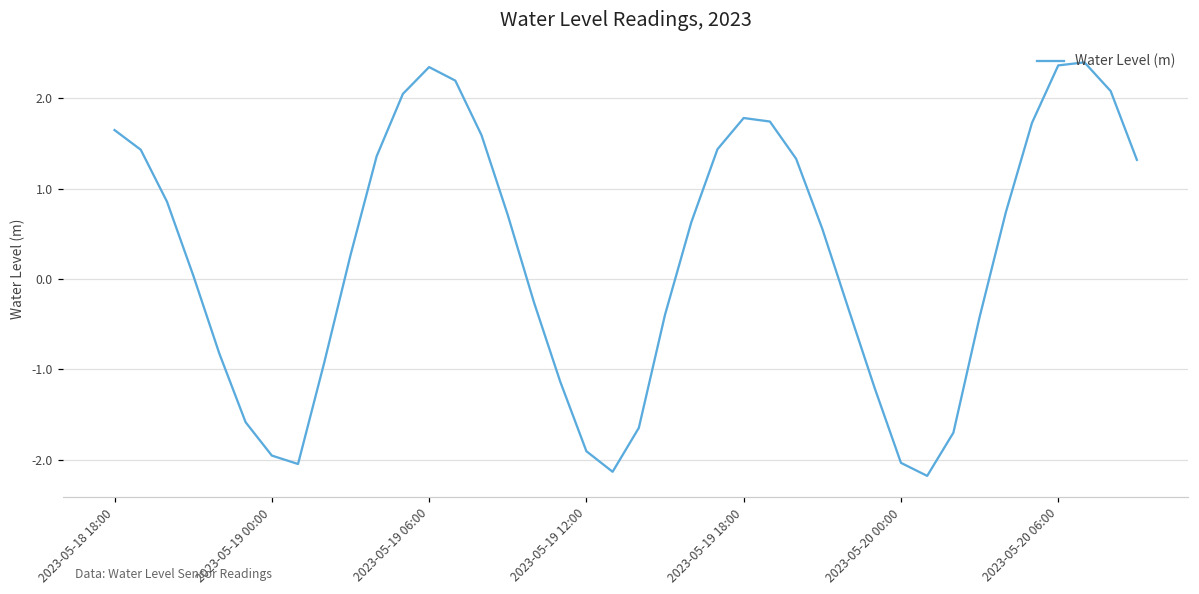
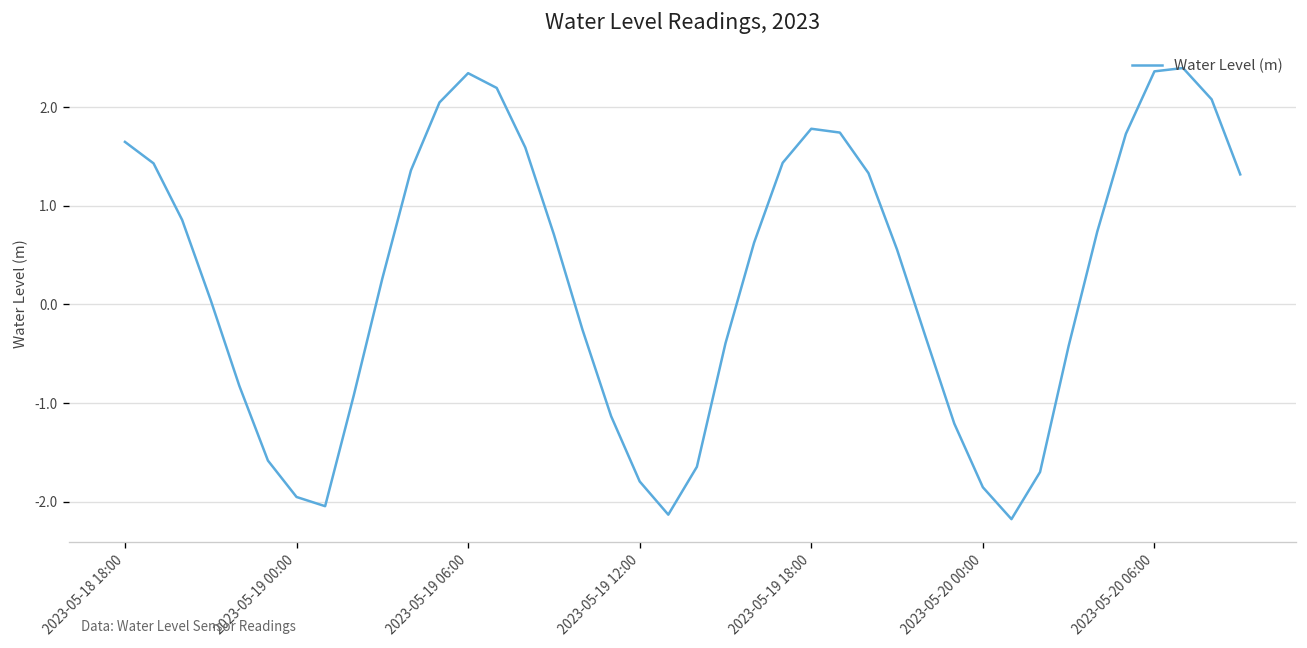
  {
    "2023-05-18 18:00": 1.6,
    "2023-05-19 00:00": -2.0,
    "2023-05-19 06:00": 2.3,
-   "2023-05-19 12:00": -1.9,
+   "2023-05-19 12:00": -1.8,
    "2023-05-19 18:00": 1.8,
-   "2023-05-20 00:00": -2.0,
+   "2023-05-20 00:00": -1.9,
    "2023-05-20 06:00": 2.4
  }
